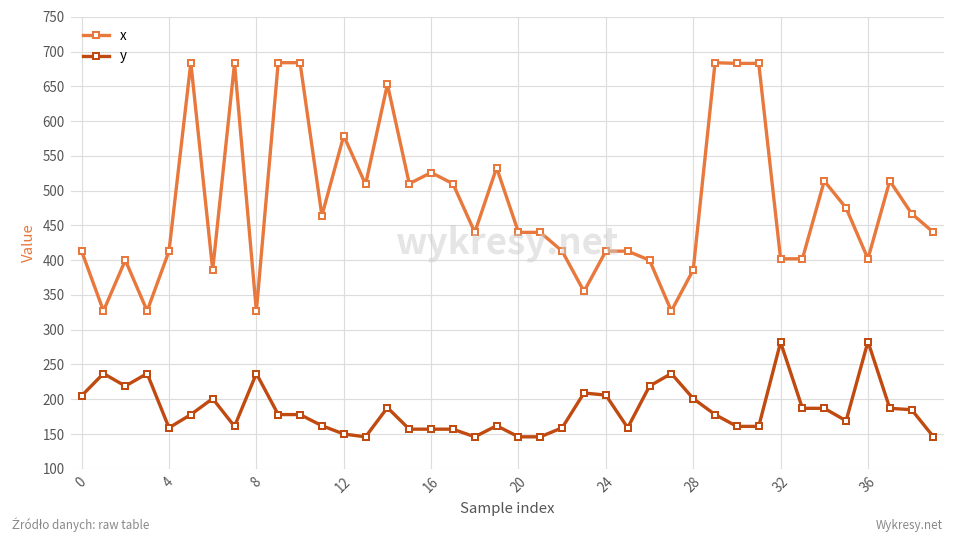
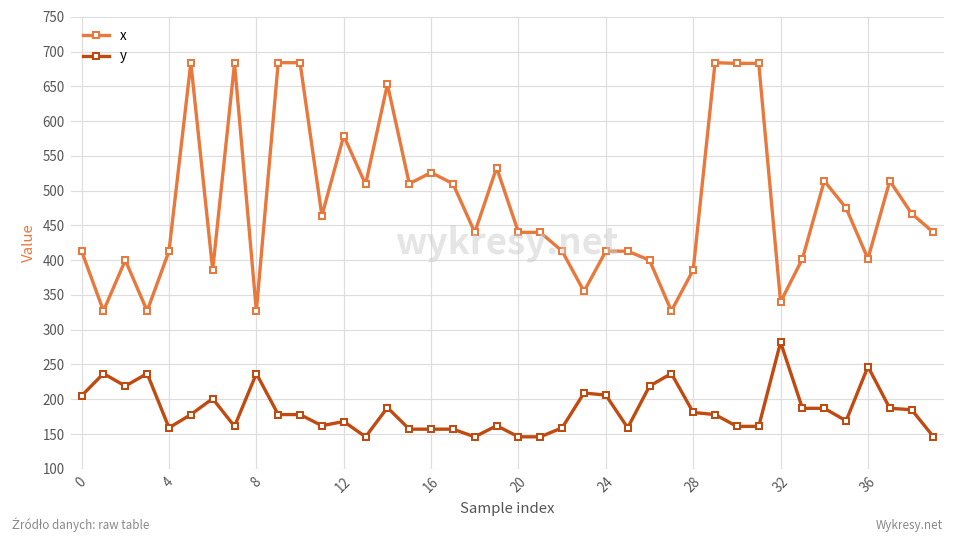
  {
    "x": {
      "0": 410,
      "4": 410,
      "8": 330,
      "12": 580,
      "16": 530,
      "20": 440,
      "24": 410,
      "28": 390,
-     "32": 400,
+     "32": 340,
      "36": 400
    },
    "y": {
      "0": 210,
      "4": 160,
      "8": 240,
-     "12": 150,
+     "12": 170,
      "16": 160,
      "20": 150,
      "24": 210,
-     "28": 200,
+     "28": 180,
      "32": 280,
-     "36": 280
+     "36": 250
    }
  }
